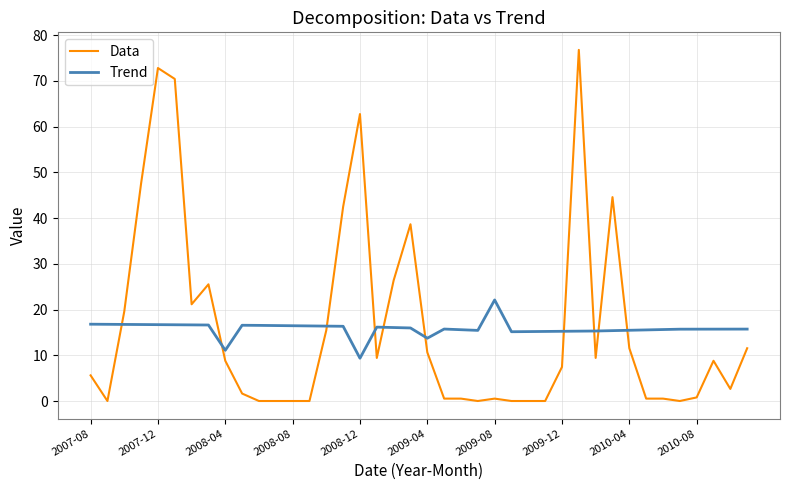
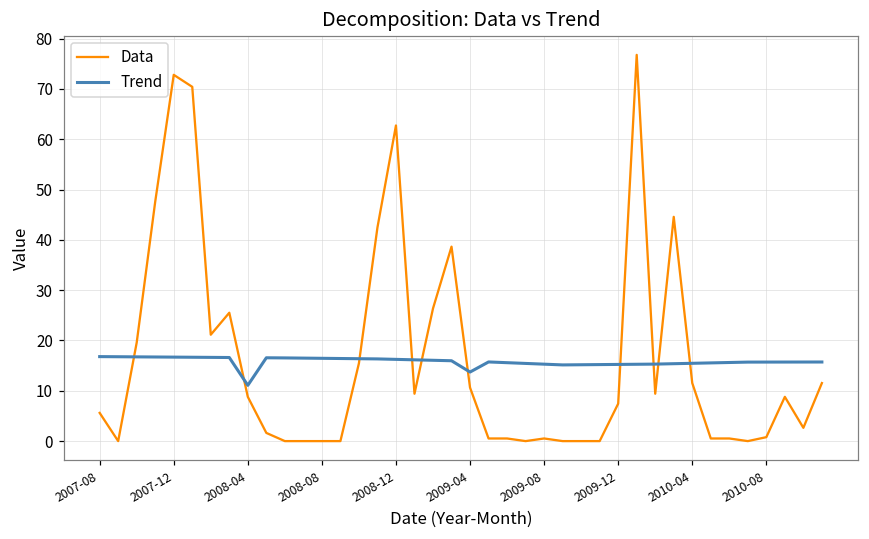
  {
    "Data": {
      "2007-08": 6,
      "2007-12": 73,
      "2008-04": 9,
      "2008-08": 0,
      "2008-12": 63,
      "2009-04": 11,
      "2009-08": 1,
      "2009-12": 7,
      "2010-04": 12,
      "2010-08": 1
    },
    "Trend": {
      "2007-08": 17,
      "2007-12": 17,
      "2008-04": 11,
      "2008-08": 16,
-     "2008-12": 9,
+     "2008-12": 16,
      "2009-04": 14,
-     "2009-08": 22,
+     "2009-08": 15,
      "2009-12": 15,
      "2010-04": 15,
      "2010-08": 16
    }
  }
